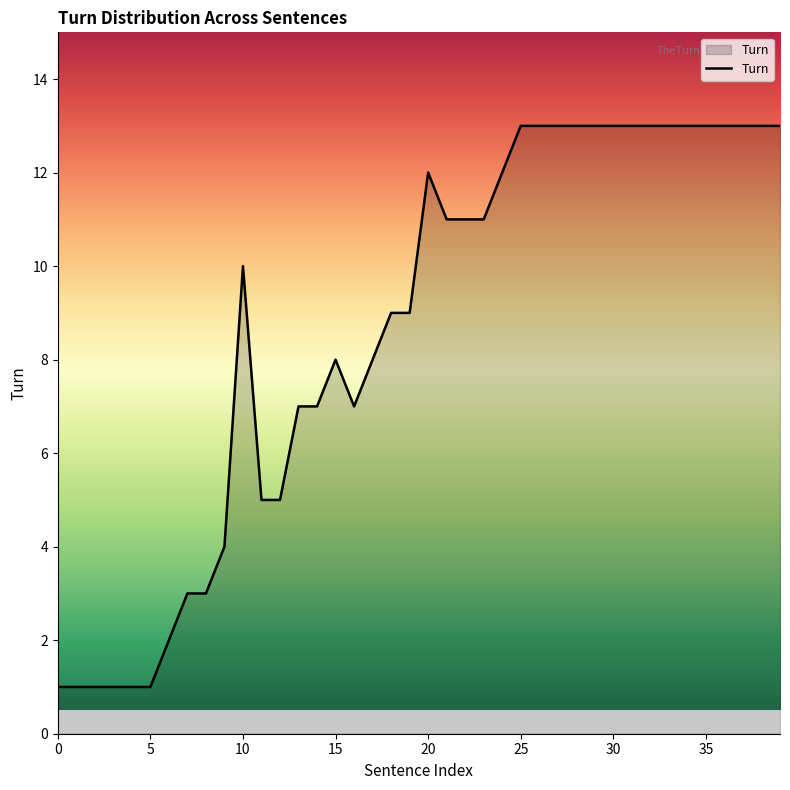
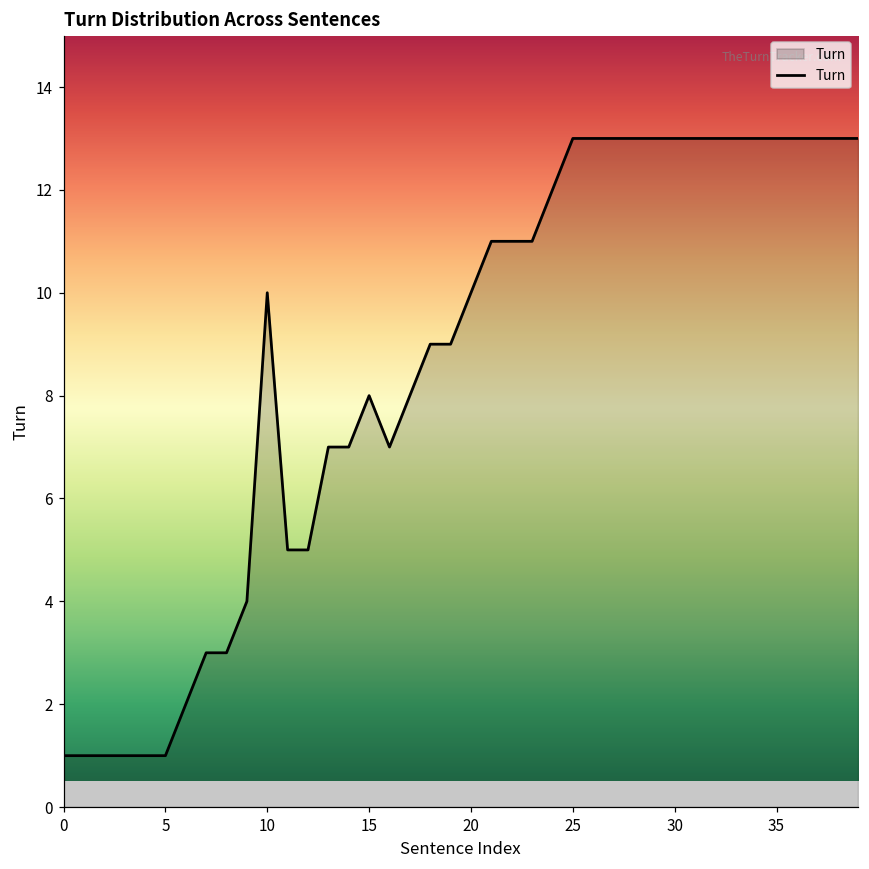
  {
    "0": 1,
    "5": 1,
    "10": 10,
    "15": 8,
-   "20": 12,
+   "20": 10,
    "25": 13,
    "30": 13,
    "35": 13
  }
